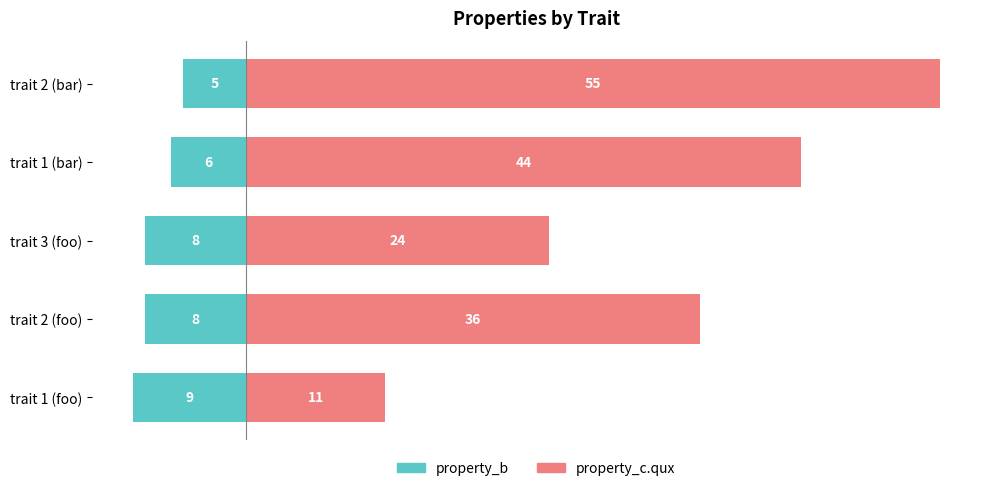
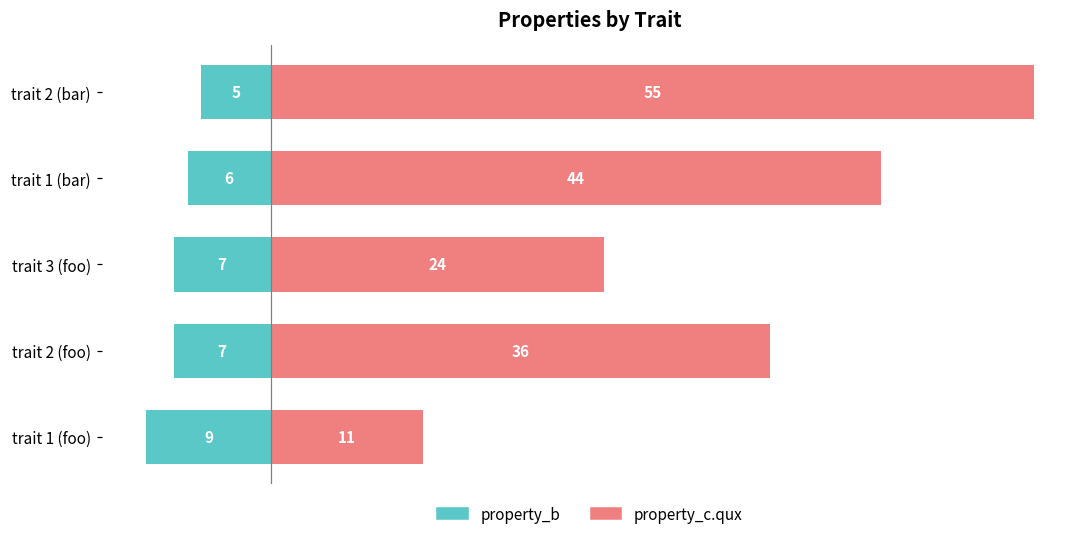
  {
    "property_b": {
-     "trait 3 (foo)": 8,
-     "trait 2 (foo)": 8
+     "trait 3 (foo)": 7,
+     "trait 2 (foo)": 7
    },
    "property_c.qux": {
      "trait 2 (bar)": 55,
      "trait 1 (bar)": 44,
      "trait 3 (foo)": 24,
      "trait 2 (foo)": 36,
      "trait 1 (foo)": 11
    }
  }
